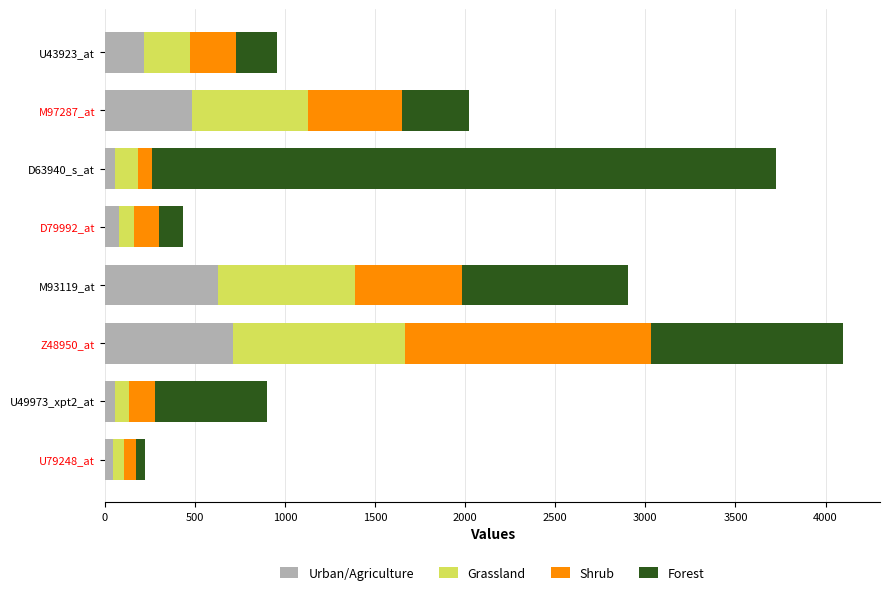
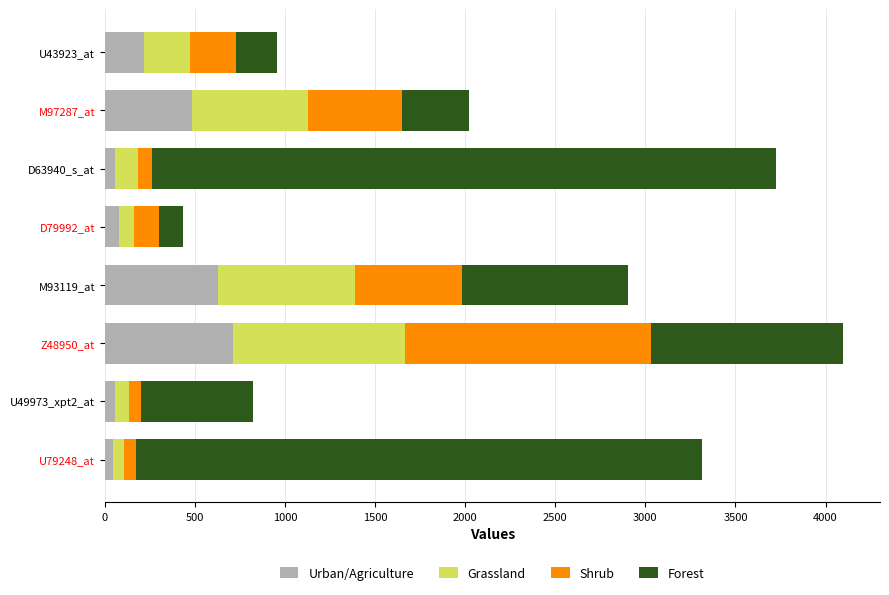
  {
    "Urban/Agriculture": {
      "U43923_at": 220,
      "M97287_at": 480,
      "D63940_s_at": 60,
      "D79992_at": 80,
      "M93119_at": 630,
      "Z48950_at": 710,
      "U49973_xpt2_at": 60,
      "U79248_at": 50
    },
    "Grassland": {
      "U43923_at": 260,
      "M97287_at": 650,
      "D63940_s_at": 130,
      "D79992_at": 80,
      "M93119_at": 760,
      "Z48950_at": 950,
      "U49973_xpt2_at": 70,
      "U79248_at": 60
    },
    "Shrub": {
      "U43923_at": 260,
      "M97287_at": 520,
      "D63940_s_at": 80,
      "D79992_at": 140,
      "M93119_at": 600,
      "Z48950_at": 1360,
-     "U49973_xpt2_at": 150,
+     "U49973_xpt2_at": 70,
      "U79248_at": 70
    },
    "Forest": {
      "U43923_at": 230,
      "M97287_at": 370,
      "D63940_s_at": 3460,
      "D79992_at": 130,
      "M93119_at": 920,
      "Z48950_at": 1070,
      "U49973_xpt2_at": 620,
-     "U79248_at": 50
+     "U79248_at": 3140
    }
  }
